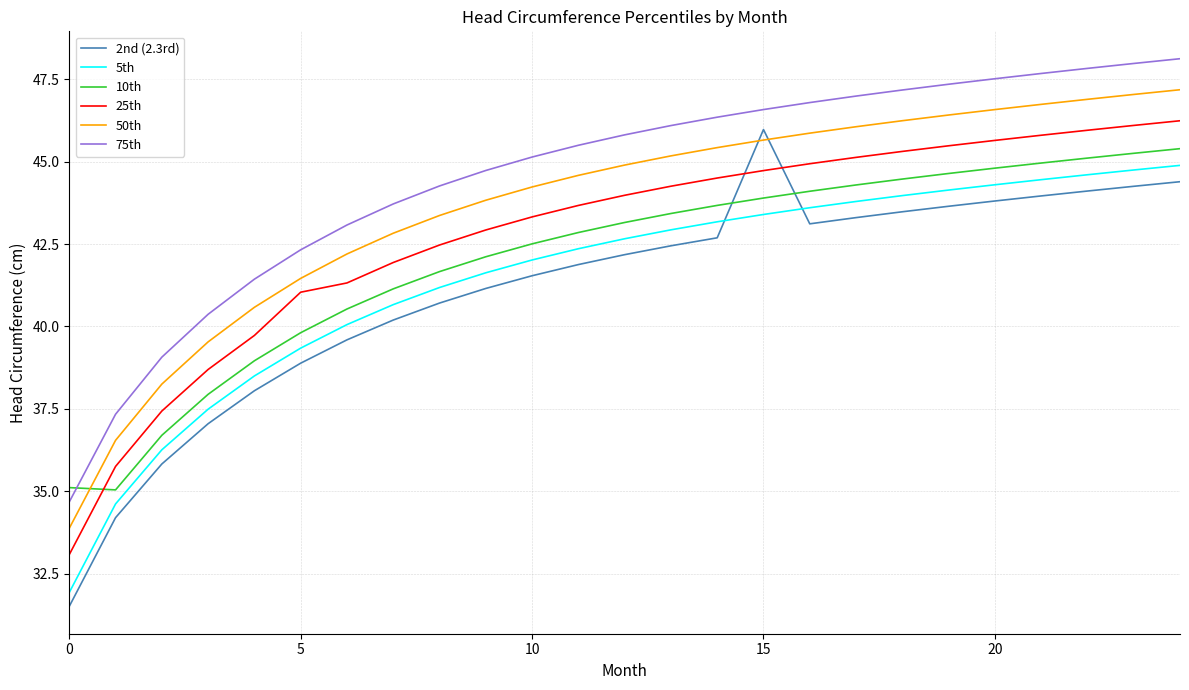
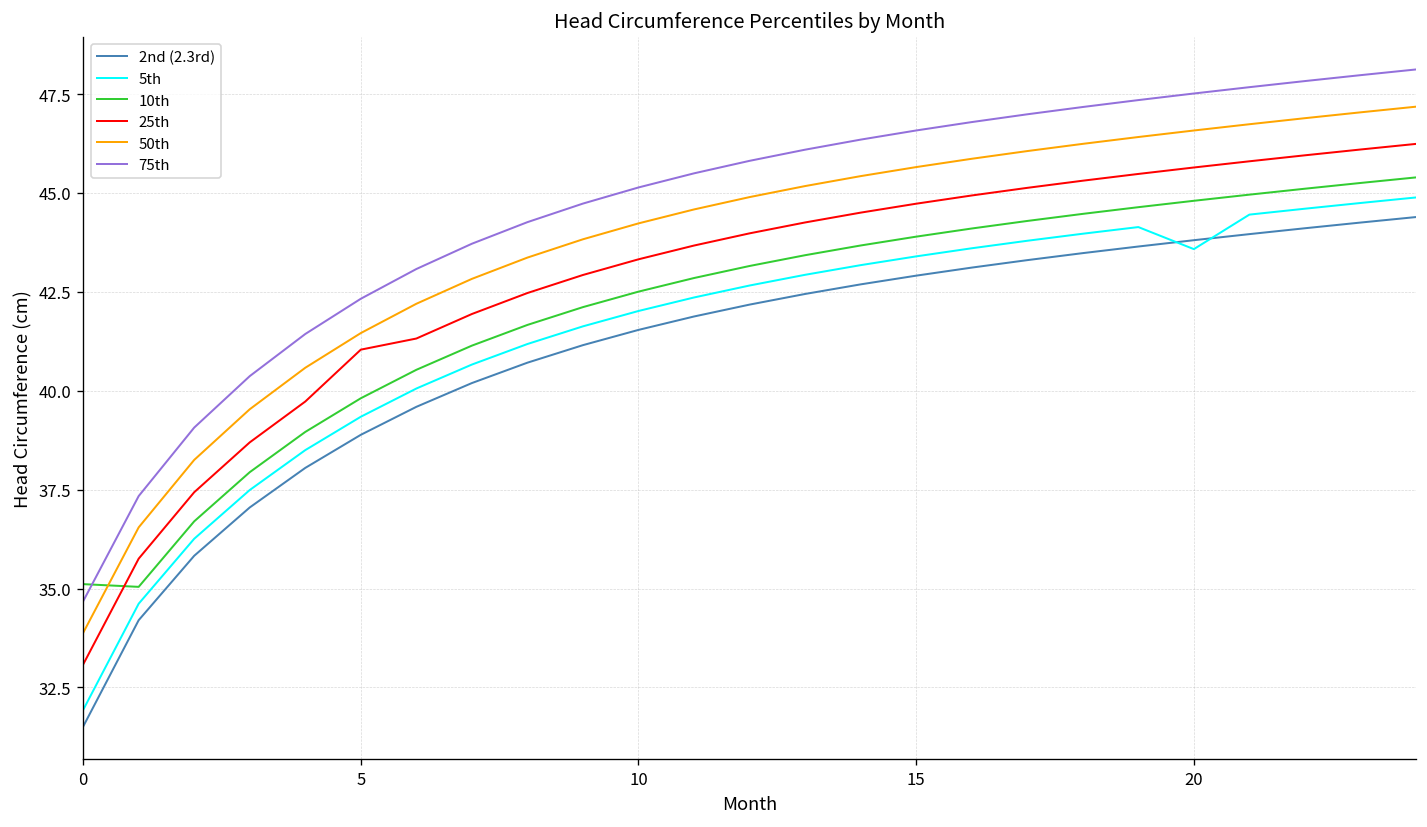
  {
    "2nd (2.3rd)": {
      "0": 31.5,
      "5": 38.9,
      "10": 41.5,
-     "15": 46.0,
+     "15": 42.9,
      "20": 43.8
    },
    "5th": {
      "0": 31.9,
      "5": 39.3,
      "10": 42.0,
      "15": 43.4,
-     "20": 44.3
+     "20": 43.6
    },
    "10th": {
      "0": 35.1,
      "5": 39.8,
      "10": 42.5,
      "15": 43.9,
      "20": 44.8
    },
    "25th": {
      "0": 33.1,
      "5": 41.0,
      "10": 43.3,
      "15": 44.7,
      "20": 45.6
    },
    "50th": {
      "0": 33.9,
      "5": 41.5,
      "10": 44.2,
      "15": 45.7,
      "20": 46.6
    },
    "75th": {
      "0": 34.7,
      "5": 42.3,
      "10": 45.1,
      "15": 46.6,
      "20": 47.5
    }
  }
